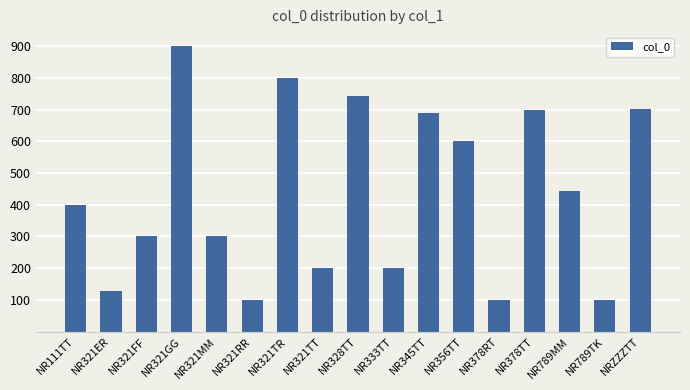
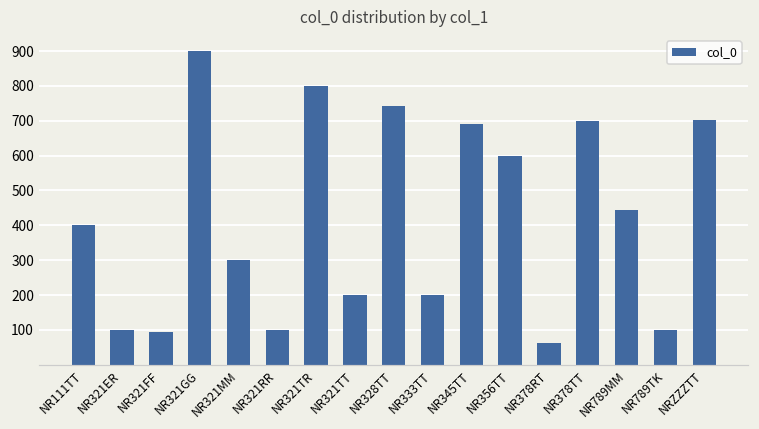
  {
    "NR111TT": 400,
-   "NR321ER": 130,
-   "NR321FF": 300,
+   "NR321ER": 100,
+   "NR321FF": 90,
    "NR321GG": 900,
    "NR321MM": 300,
    "NR321RR": 100,
    "NR321TR": 800,
    "NR321TT": 200,
    "NR328TT": 740,
    "NR333TT": 200,
    "NR345TT": 690,
    "NR356TT": 600,
-   "NR378RT": 100,
+   "NR378RT": 60,
    "NR378TT": 700,
    "NR789MM": 440,
    "NR789TK": 100,
    "NRZZZTT": 700
  }
